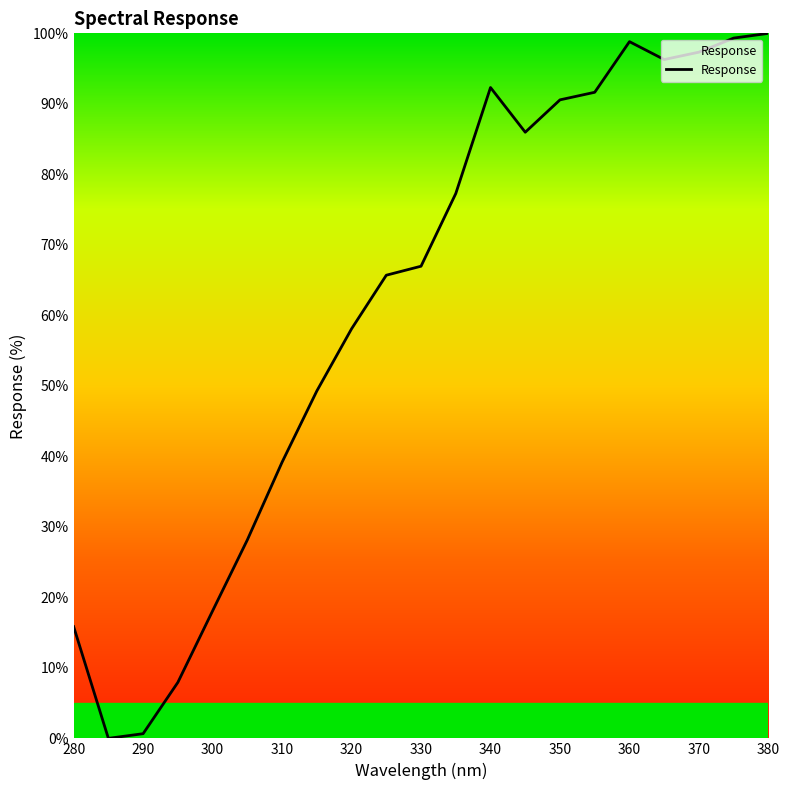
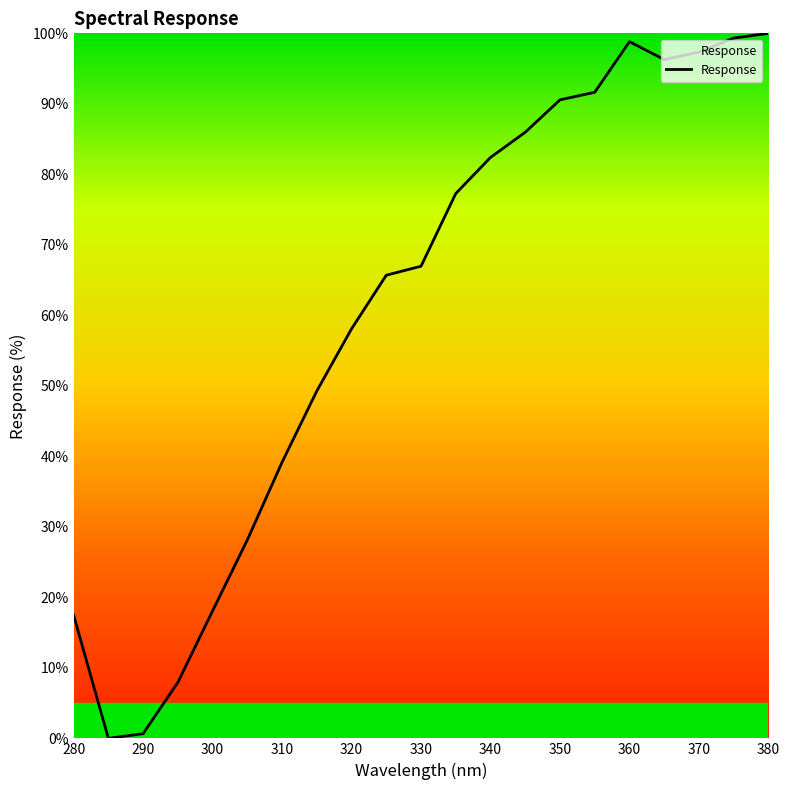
  {
-   "280": "16%",
+   "280": "17%",
    "300": "18%",
    "310": "39%",
    "320": "58%",
    "330": "67%",
-   "340": "92%",
+   "340": "82%",
    "350": "91%",
    "360": "99%",
    "380": "100%"
  }
